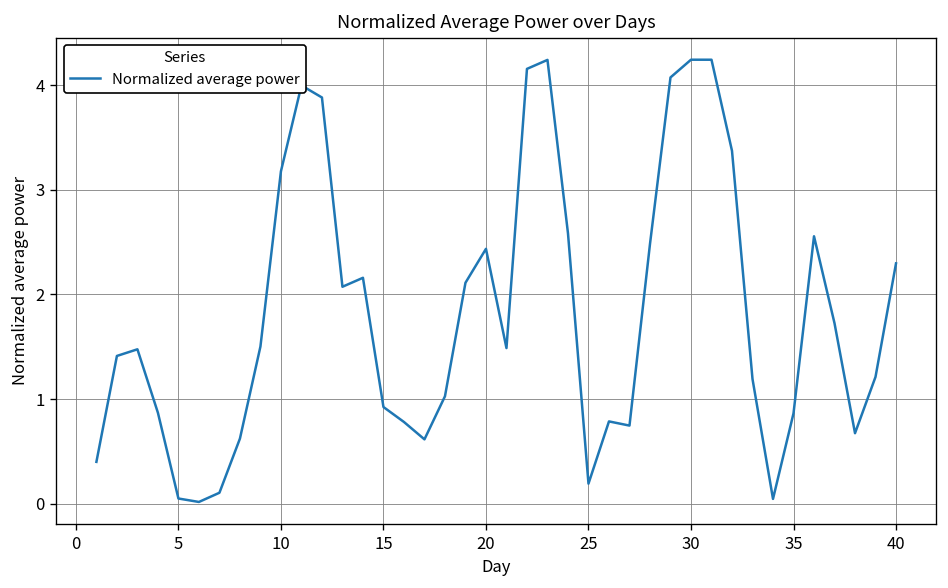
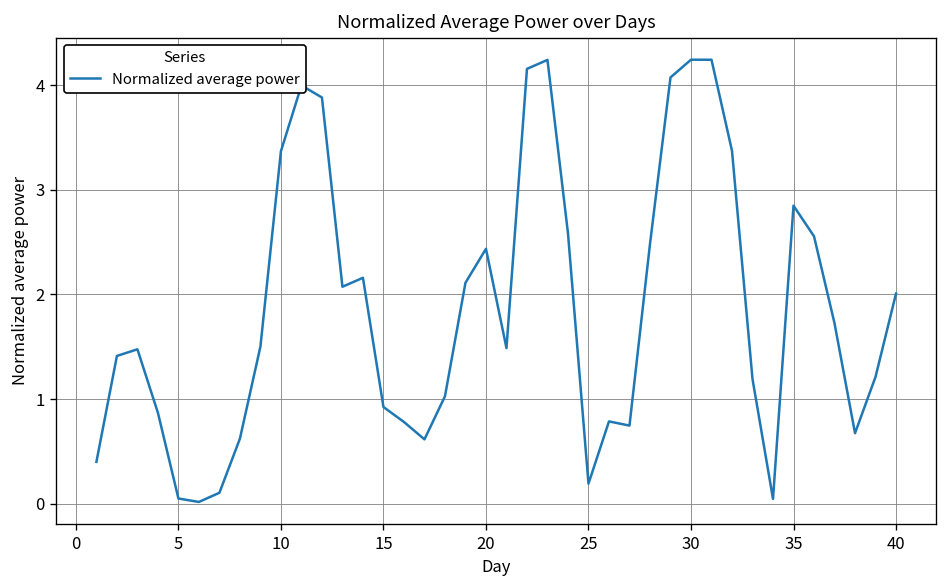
  {
    "5": 0.0,
-   "10": 3.2,
+   "10": 3.4,
    "15": 0.9,
    "20": 2.4,
    "25": 0.2,
    "30": 4.2,
-   "35": 0.9,
-   "40": 2.3
+   "35": 2.8,
+   "40": 2.0
  }
